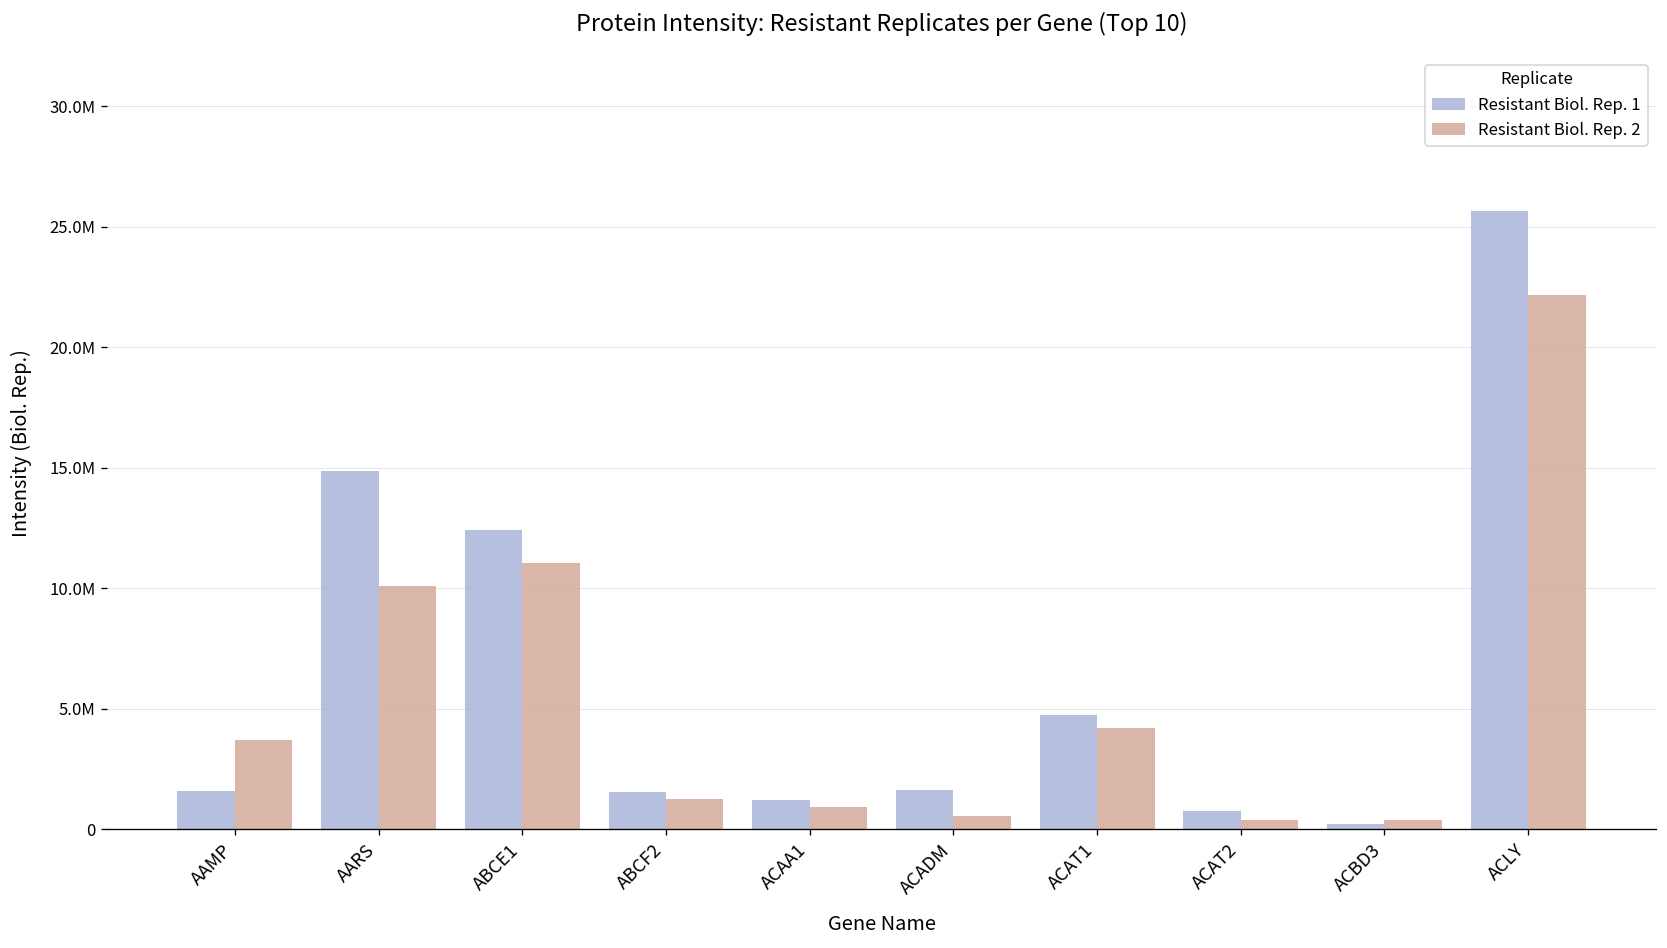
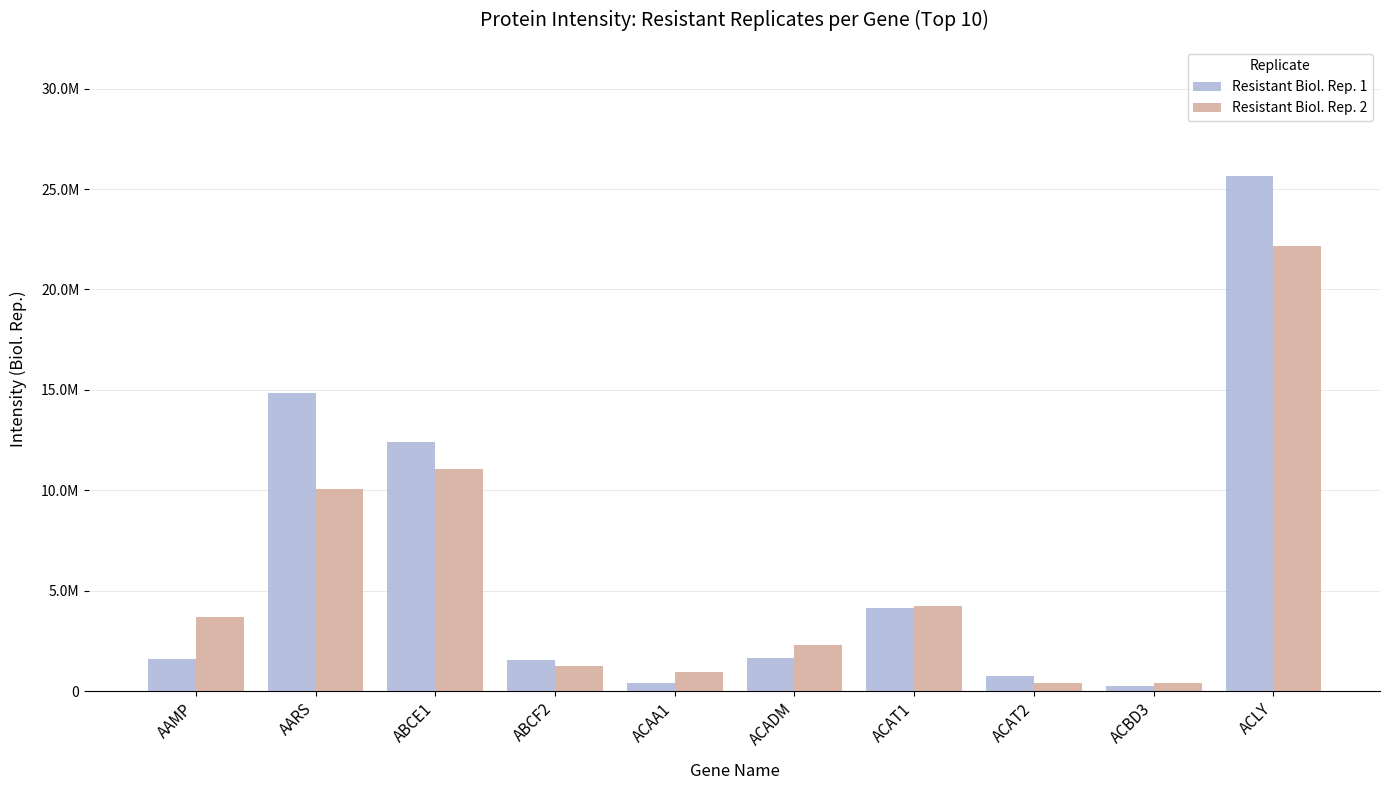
  {
    "Resistant Biol. Rep. 1": {
      "AAMP": 1600000,
      "AARS": 14900000,
      "ABCE1": 12400000,
      "ABCF2": 1500000,
-     "ACAA1": 1200000,
+     "ACAA1": 400000,
      "ACADM": 1700000,
-     "ACAT1": 4800000,
+     "ACAT1": 4100000,
      "ACAT2": 800000,
      "ACBD3": 200000,
      "ACLY": 25700000
    },
    "Resistant Biol. Rep. 2": {
      "AAMP": 3700000,
      "AARS": 10100000,
      "ABCE1": 11100000,
      "ABCF2": 1300000,
      "ACAA1": 900000,
-     "ACADM": 500000,
+     "ACADM": 2300000,
      "ACAT1": 4200000,
      "ACAT2": 400000,
      "ACBD3": 400000,
      "ACLY": 22200000
    }
  }
